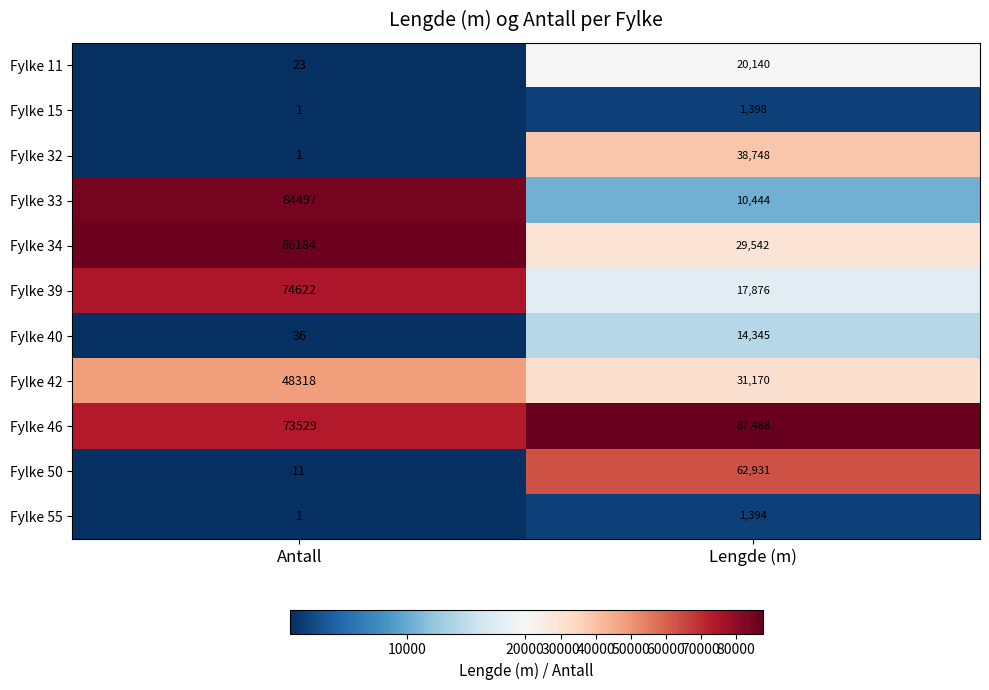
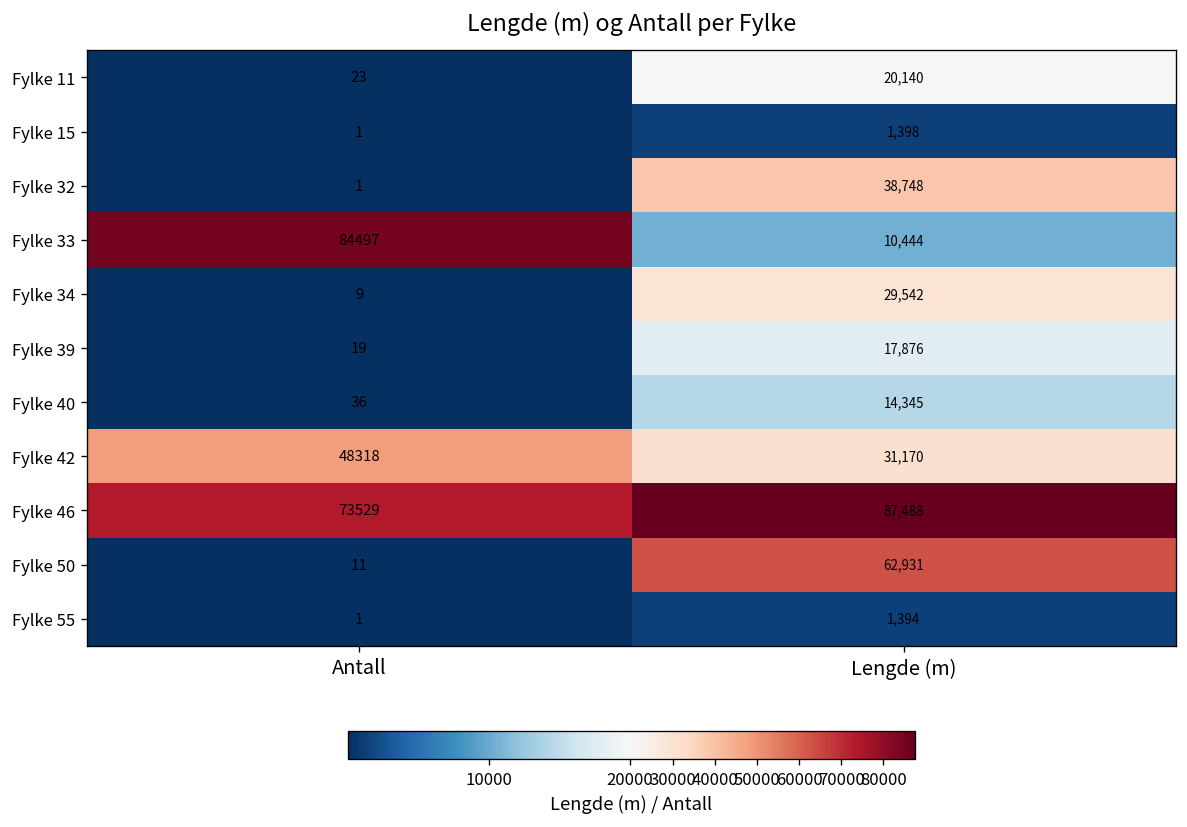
  {
    "Fylke 11": {
      "Antall": "23",
      "Lengde (m)": "20,140"
    },
    "Fylke 15": {
      "Antall": "1",
      "Lengde (m)": "1,398"
    },
    "Fylke 32": {
      "Antall": "1",
      "Lengde (m)": "38,748"
    },
    "Fylke 33": {
      "Antall": "84497",
      "Lengde (m)": "10,444"
    },
    "Fylke 34": {
-     "Antall": "86184",
+     "Antall": "9",
      "Lengde (m)": "29,542"
    },
    "Fylke 39": {
-     "Antall": "74622",
+     "Antall": "19",
      "Lengde (m)": "17,876"
    },
    "Fylke 40": {
      "Antall": "36",
      "Lengde (m)": "14,345"
    },
    "Fylke 42": {
      "Antall": "48318",
      "Lengde (m)": "31,170"
    },
    "Fylke 46": {
      "Antall": "73529",
      "Lengde (m)": "87,488"
    },
    "Fylke 50": {
      "Antall": "11",
      "Lengde (m)": "62,931"
    },
    "Fylke 55": {
      "Antall": "1",
      "Lengde (m)": "1,394"
    }
  }
